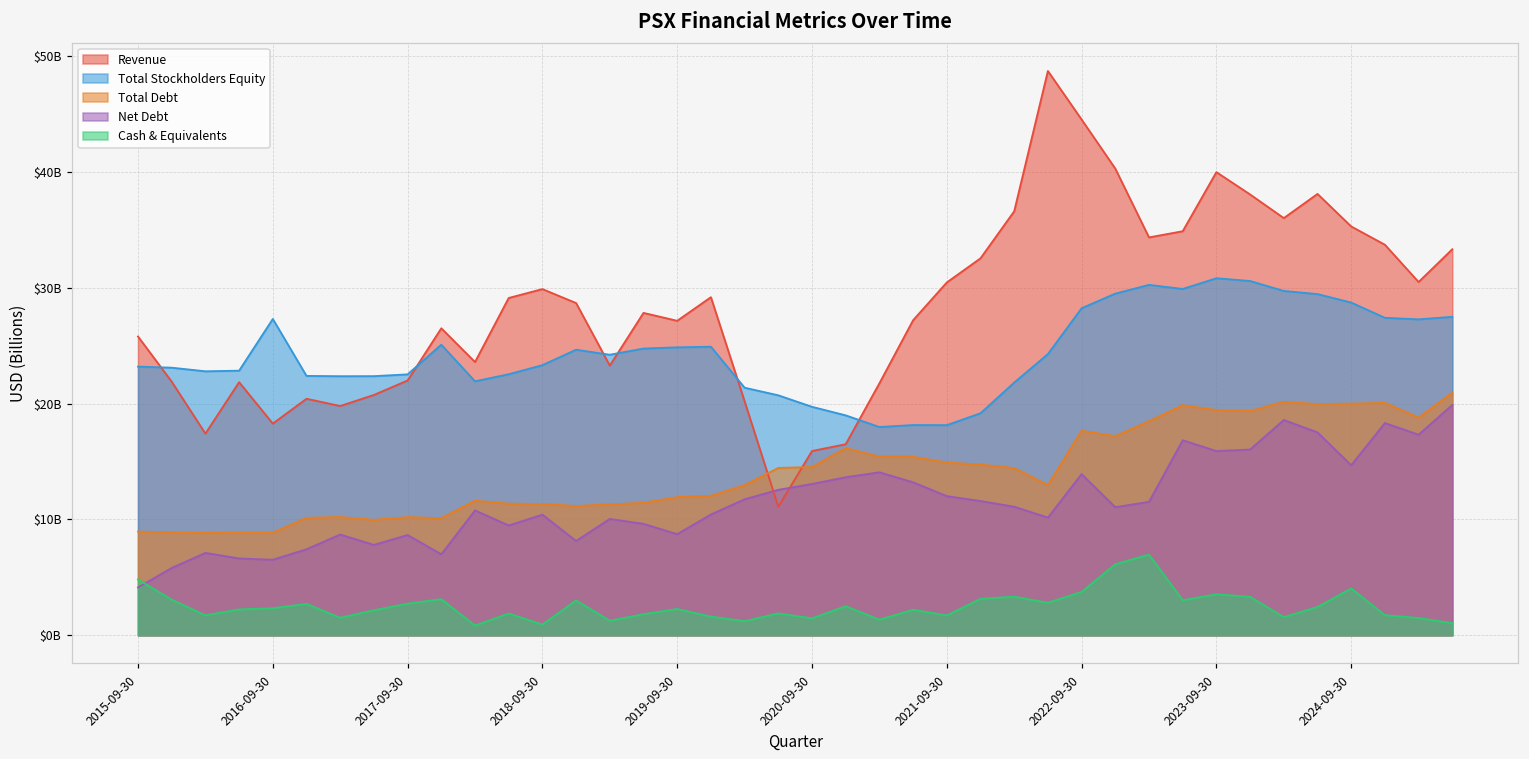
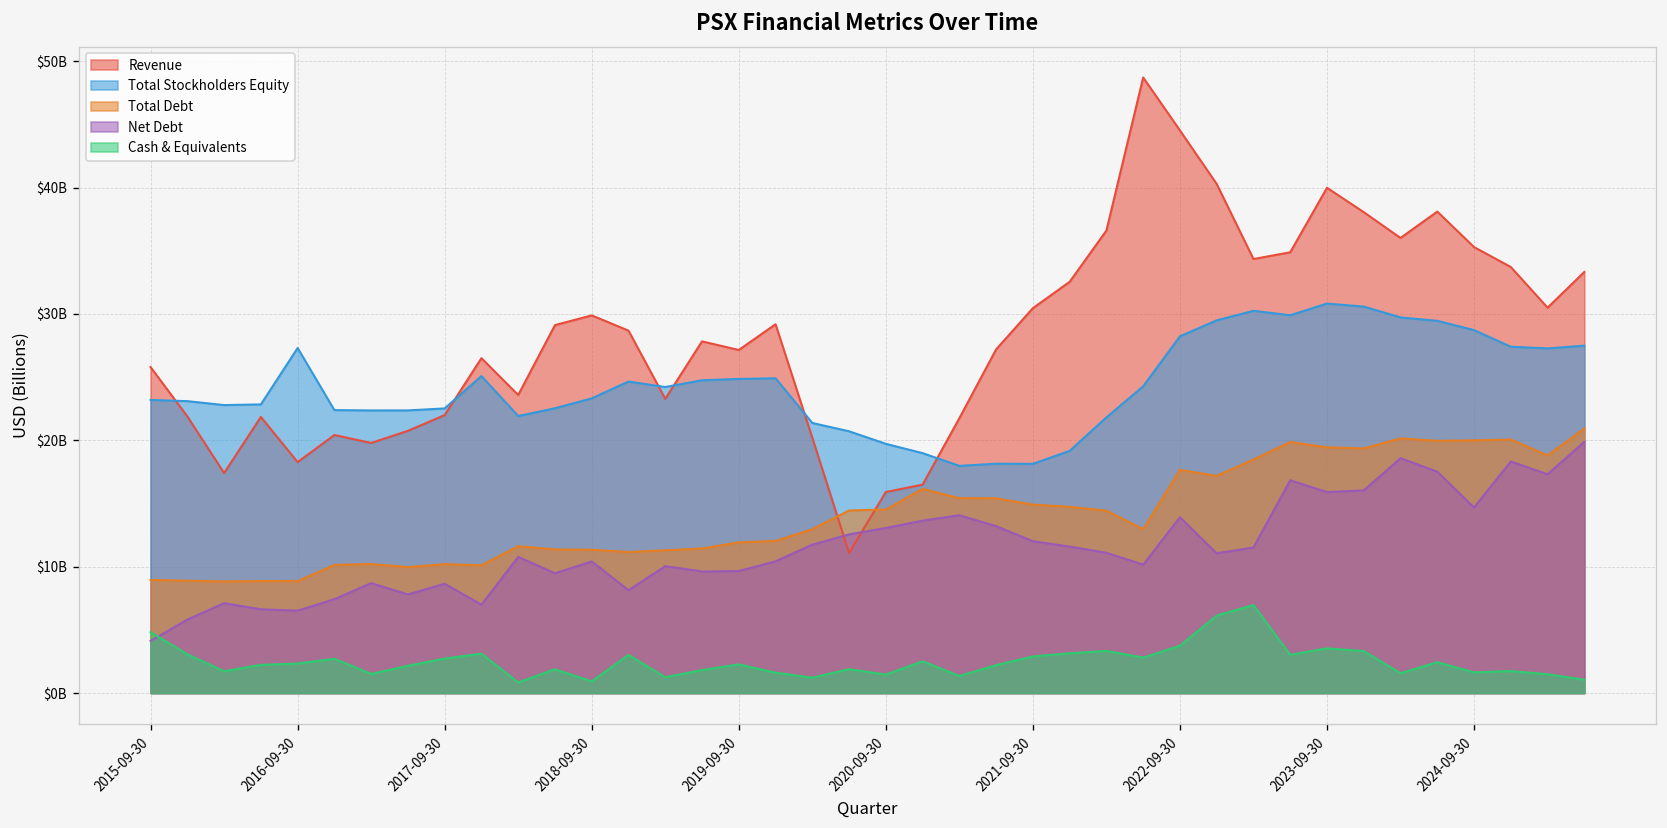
  {
    "Total Stockholders Equity": {
      "2015-09-30": "$23200000000",
      "2016-09-30": "$27300000000",
      "2017-09-30": "$22500000000",
      "2018-09-30": "$23300000000",
      "2019-09-30": "$24900000000",
      "2020-09-30": "$19700000000",
      "2021-09-30": "$18100000000",
      "2022-09-30": "$28200000000",
      "2023-09-30": "$30800000000",
      "2024-09-30": "$28700000000"
    },
    "Net Debt": {
      "2015-09-30": "$4100000000",
      "2016-09-30": "$6500000000",
      "2017-09-30": "$8700000000",
      "2018-09-30": "$10400000000",
-     "2019-09-30": "$8700000000",
+     "2019-09-30": "$9700000000",
      "2020-09-30": "$13100000000",
      "2021-09-30": "$12000000000",
      "2022-09-30": "$13900000000",
      "2023-09-30": "$15900000000",
      "2024-09-30": "$14700000000"
    },
    "Cash & Equivalents": {
      "2015-09-30": "$4800000000",
      "2016-09-30": "$2300000000",
      "2017-09-30": "$2700000000",
      "2018-09-30": "$900000000",
      "2019-09-30": "$2300000000",
      "2020-09-30": "$1500000000",
-     "2021-09-30": "$1700000000",
+     "2021-09-30": "$2900000000",
      "2022-09-30": "$3700000000",
      "2023-09-30": "$3500000000",
-     "2024-09-30": "$4000000000"
+     "2024-09-30": "$1600000000"
    }
  }
